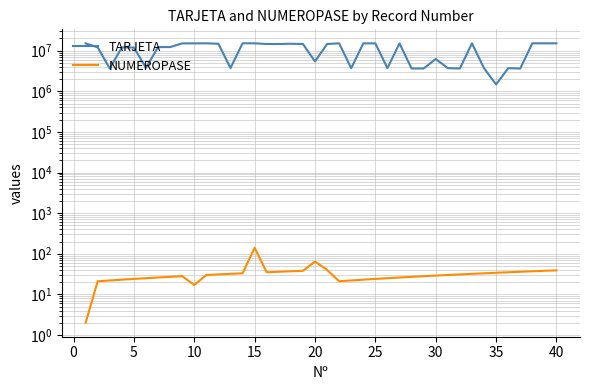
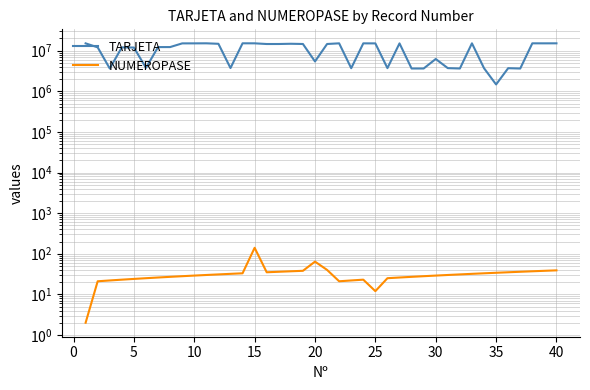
  {
    "TARJETA": {
      "5": 12000000,
      "10": 15000000,
      "15": 15000000,
      "20": 5000000,
      "25": 15000000,
      "30": 6000000,
      "35": 1500000,
      "40": 15000000
    },
    "NUMEROPASE": {
      "5": 20,
-     "10": 17,
+     "10": 30,
      "15": 140,
      "20": 60,
-     "25": 20,
+     "25": 12,
      "30": 30,
      "35": 30,
      "40": 40
    }
  }
